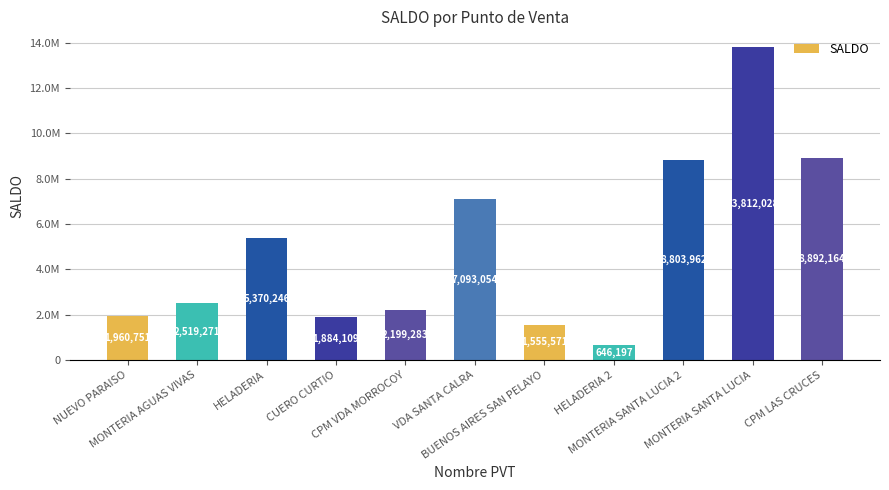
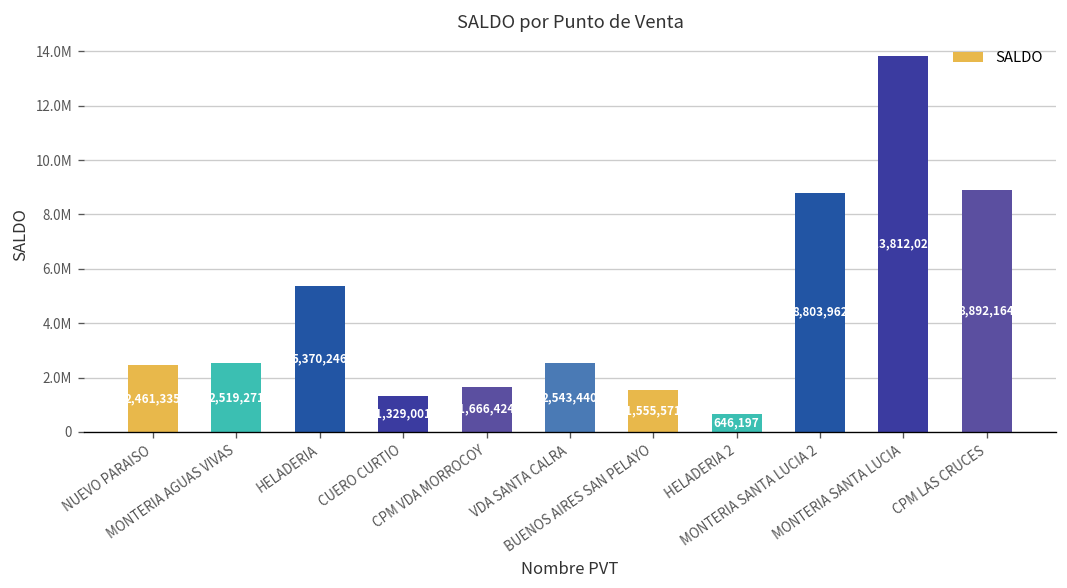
  {
-   "NUEVO PARAISO": "1,960,751",
+   "NUEVO PARAISO": "2,461,335",
    "MONTERIA AGUAS VIVAS": "2,519,271",
    "HELADERIA": "5,370,246",
-   "CUERO CURTIO": "1,884,109",
-   "CPM VDA MORROCOY": "2,199,283",
-   "VDA SANTA CALRA": "7,093,054",
+   "CUERO CURTIO": "1,329,001",
+   "CPM VDA MORROCOY": "1,666,424",
+   "VDA SANTA CALRA": "2,543,440",
    "BUENOS AIRES SAN PELAYO": "1,555,571",
    "HELADERIA 2": "646,197",
    "MONTERIA SANTA LUCIA 2": "8,803,962",
    "MONTERIA SANTA LUCIA": "13,812,028",
    "CPM LAS CRUCES": "8,892,164"
  }
